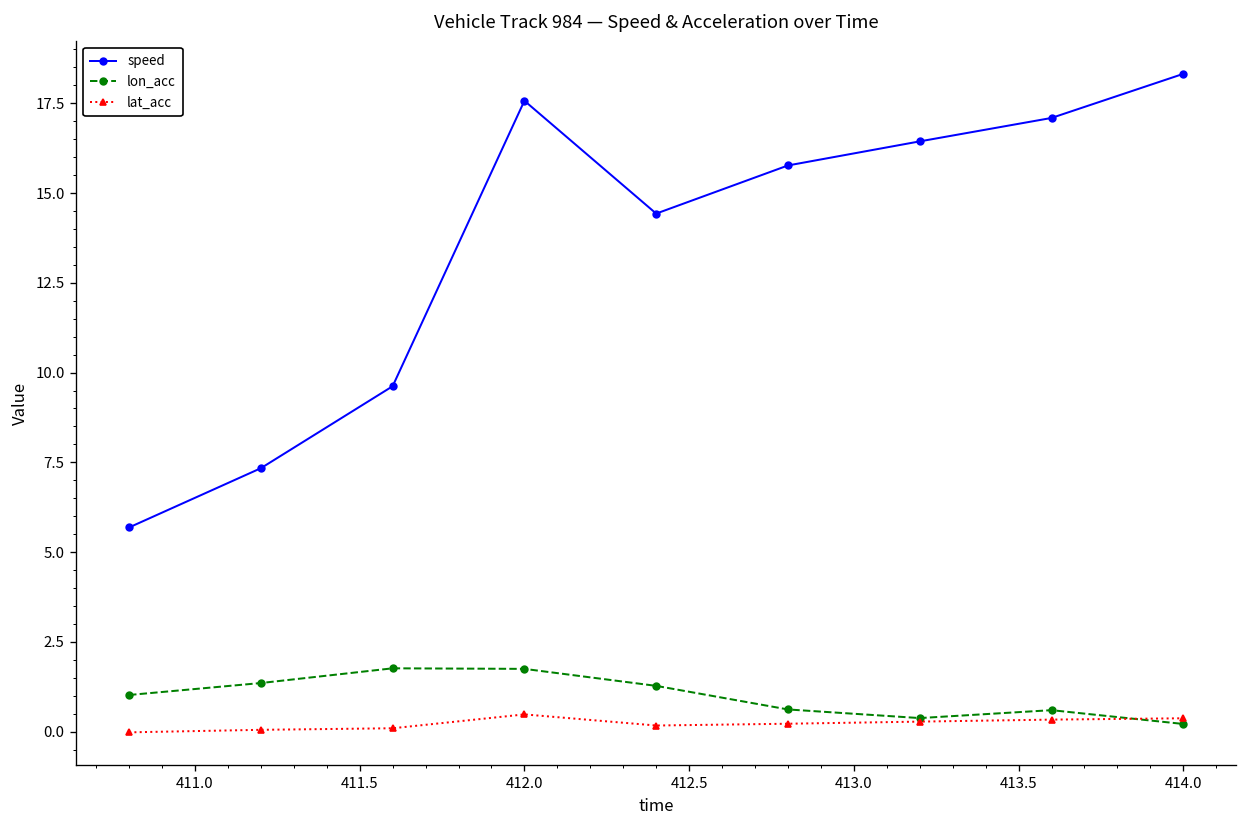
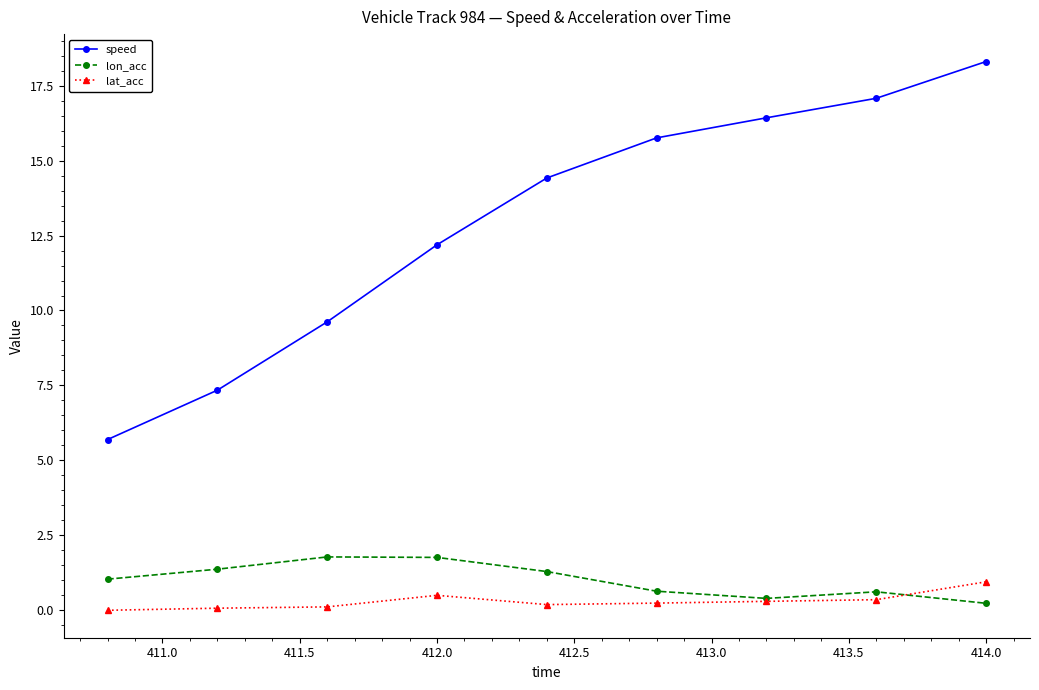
  {
    "speed": {
-     "412.0": 17.6,
+     "412.0": 12.2,
      "414.0": 18.3
    },
    "lon_acc": {
      "412.0": 1.7,
      "414.0": 0.2
    },
    "lat_acc": {
      "412.0": 0.5,
-     "414.0": 0.4
+     "414.0": 0.9
    }
  }
